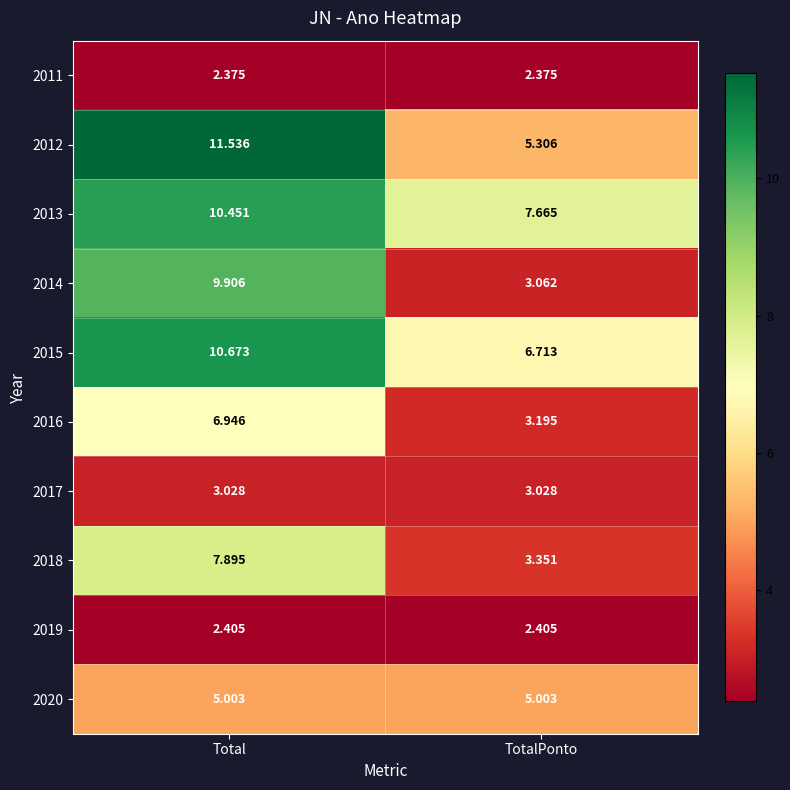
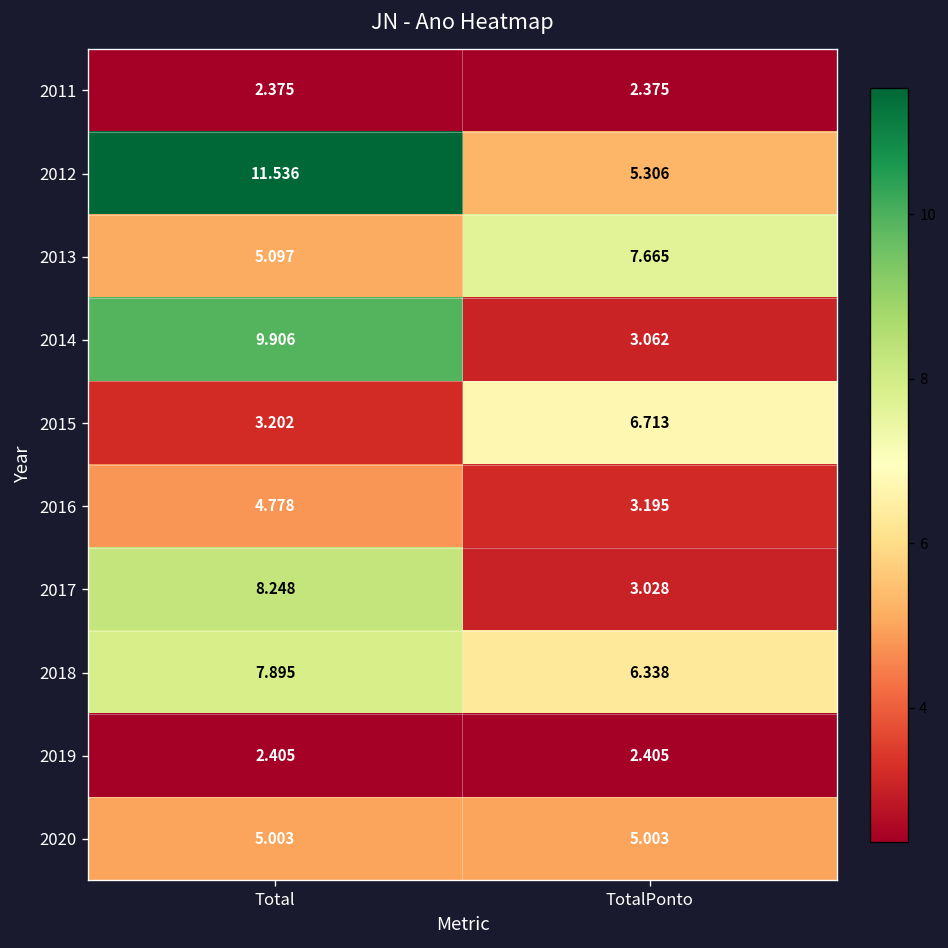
  {
    "2011": {
      "Total": 2.375,
      "TotalPonto": 2.375
    },
    "2012": {
      "Total": 11.536,
      "TotalPonto": 5.306
    },
    "2013": {
-     "Total": 10.451,
+     "Total": 5.097,
      "TotalPonto": 7.665
    },
    "2014": {
      "Total": 9.906,
      "TotalPonto": 3.062
    },
    "2015": {
-     "Total": 10.673,
+     "Total": 3.202,
      "TotalPonto": 6.713
    },
    "2016": {
-     "Total": 6.946,
+     "Total": 4.778,
      "TotalPonto": 3.195
    },
    "2017": {
-     "Total": 3.028,
+     "Total": 8.248,
      "TotalPonto": 3.028
    },
    "2018": {
      "Total": 7.895,
-     "TotalPonto": 3.351
+     "TotalPonto": 6.338
    },
    "2019": {
      "Total": 2.405,
      "TotalPonto": 2.405
    },
    "2020": {
      "Total": 5.003,
      "TotalPonto": 5.003
    }
  }
